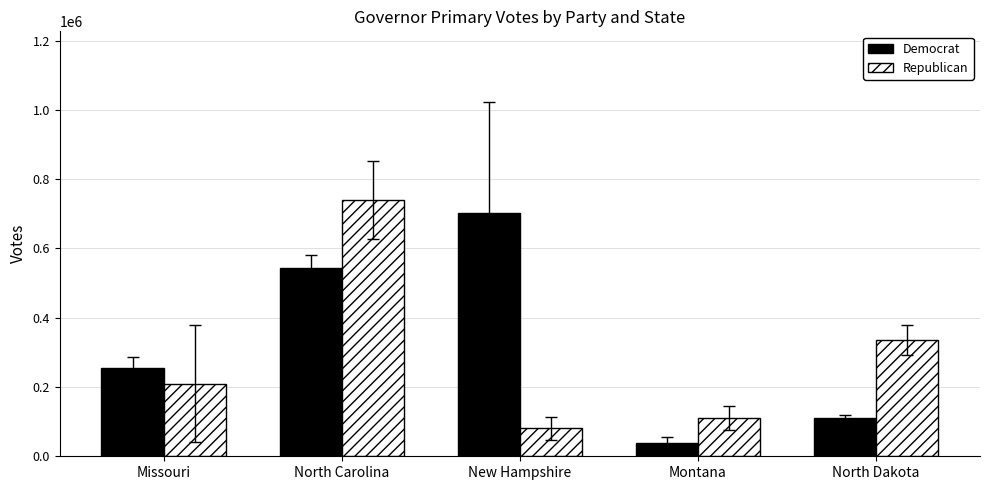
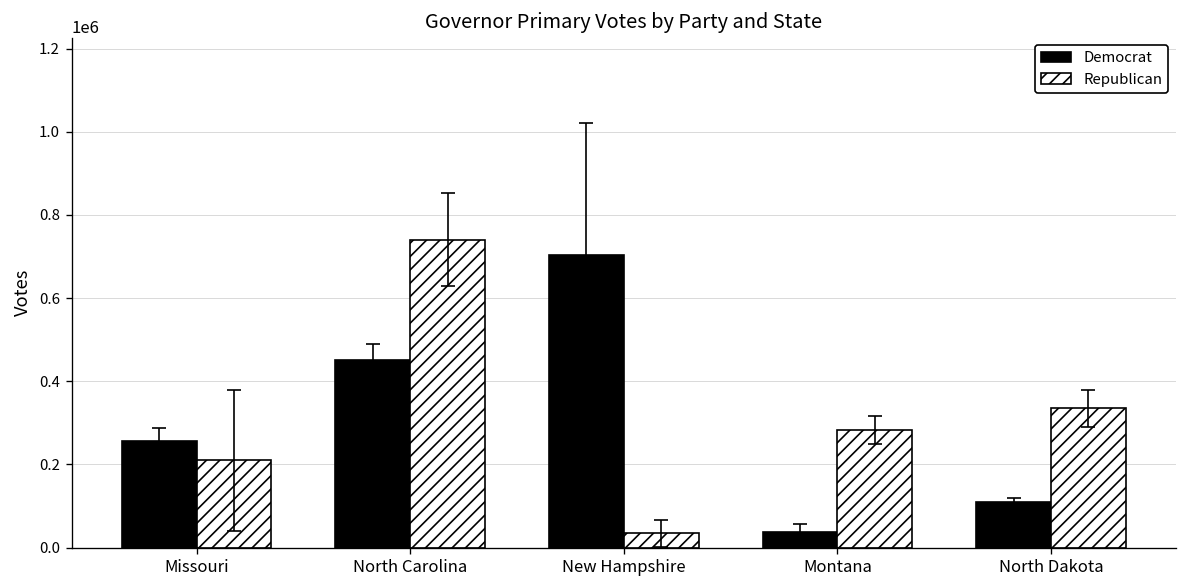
  {
    "Democrat": {
      "Missouri": 260000,
-     "North Carolina": 540000,
+     "North Carolina": 450000,
      "New Hampshire": 700000,
      "Montana": 40000,
      "North Dakota": 110000
    },
    "Republican": {
      "Missouri": 210000,
      "North Carolina": 740000,
-     "New Hampshire": 80000,
-     "Montana": 110000,
+     "New Hampshire": 30000,
+     "Montana": 280000,
      "North Dakota": 330000
    }
  }
